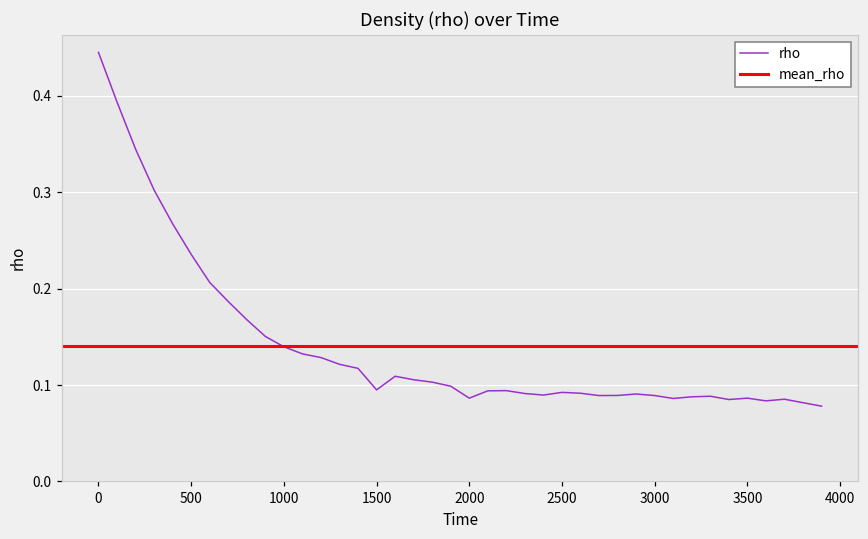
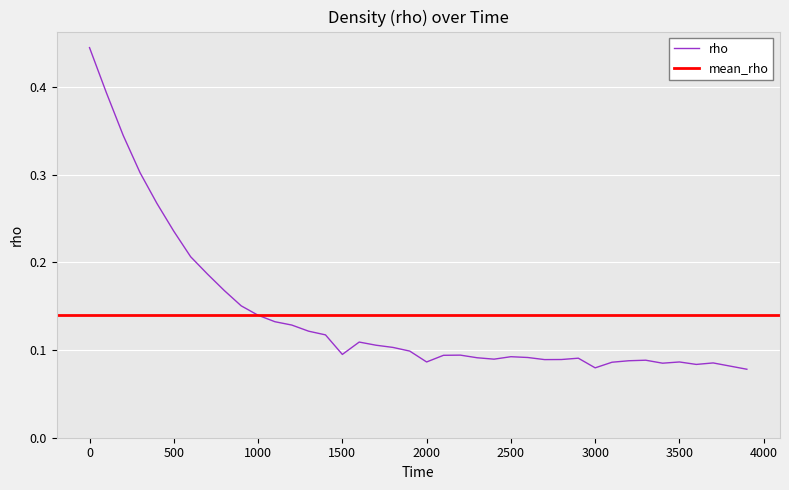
  {
    "0": 0.44,
    "500": 0.24,
    "1000": 0.14,
    "1500": 0.10,
    "2000": 0.09,
    "2500": 0.09,
-   "3000": 0.09,
+   "3000": 0.08,
    "3500": 0.09
  }
